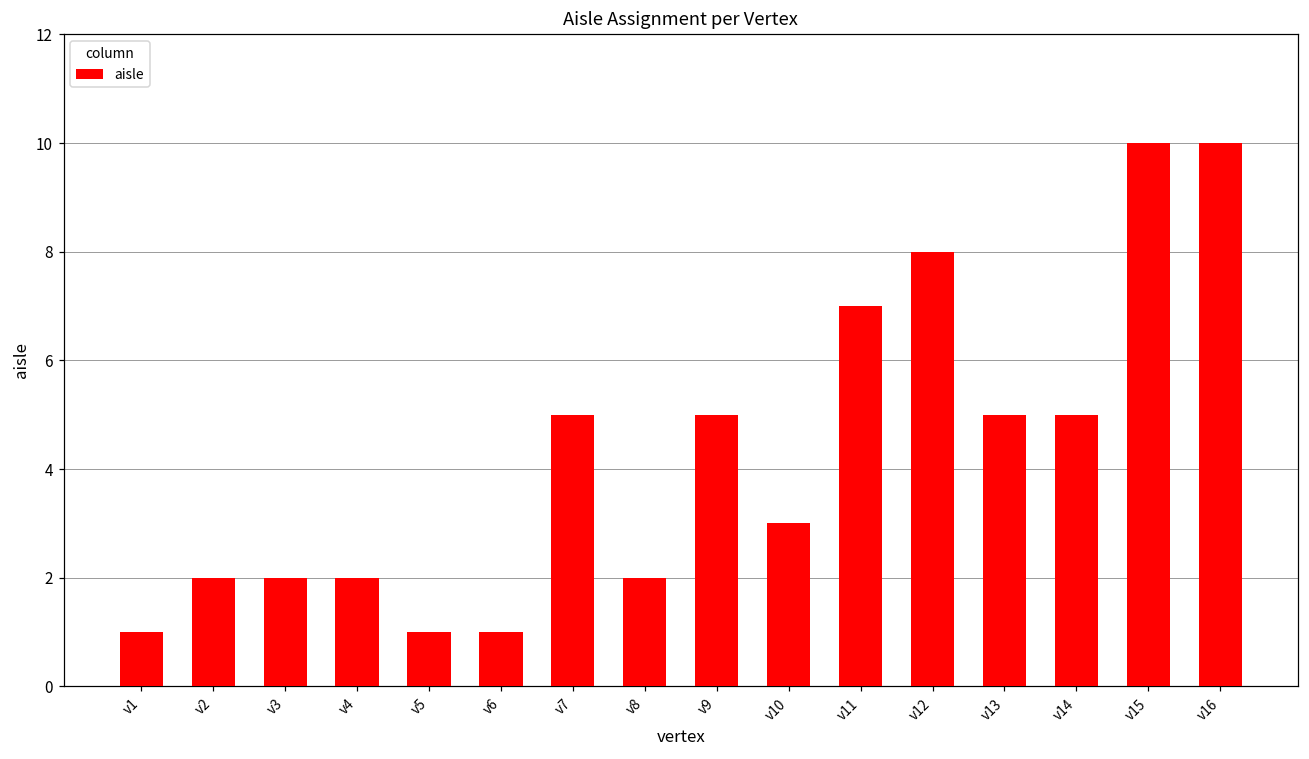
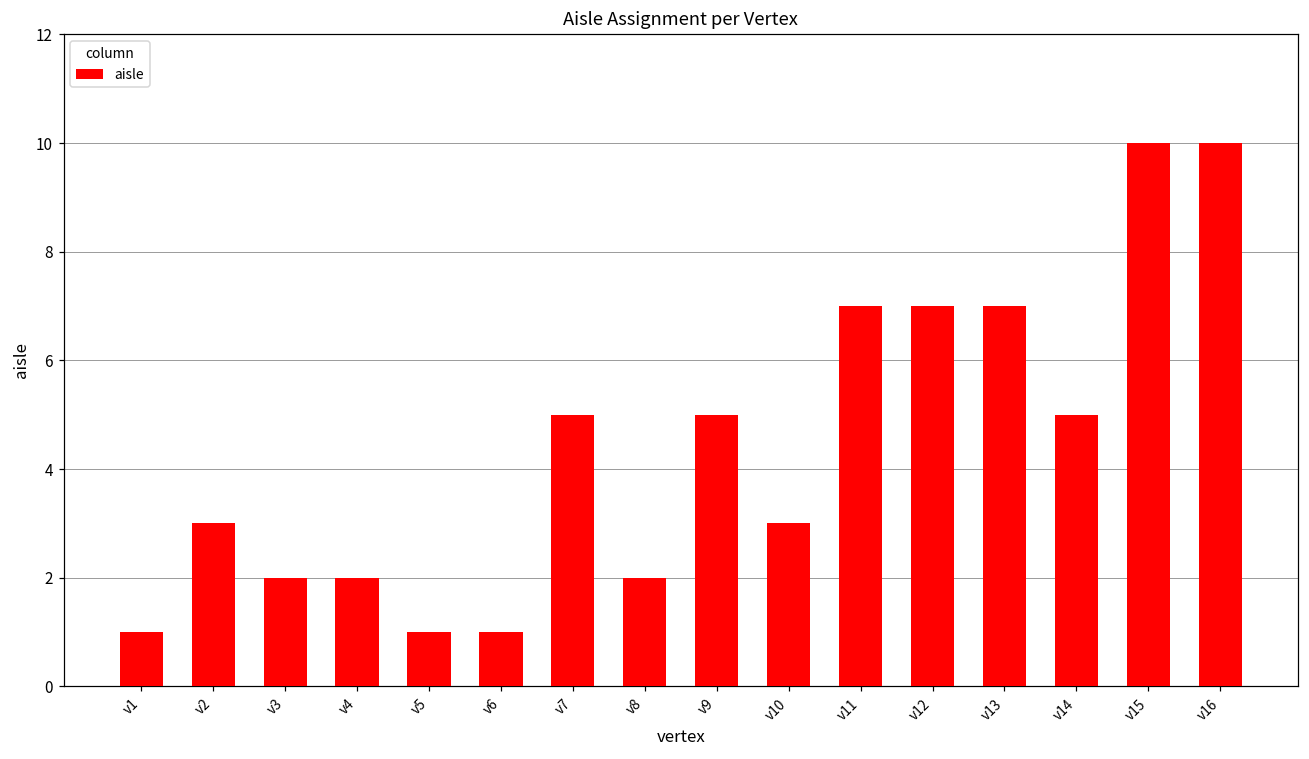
  {
    "v1": 1,
-   "v2": 2,
+   "v2": 3,
    "v3": 2,
    "v4": 2,
    "v5": 1,
    "v6": 1,
    "v7": 5,
    "v8": 2,
    "v9": 5,
    "v10": 3,
    "v11": 7,
-   "v12": 8,
-   "v13": 5,
+   "v12": 7,
+   "v13": 7,
    "v14": 5,
    "v15": 10,
    "v16": 10
  }
